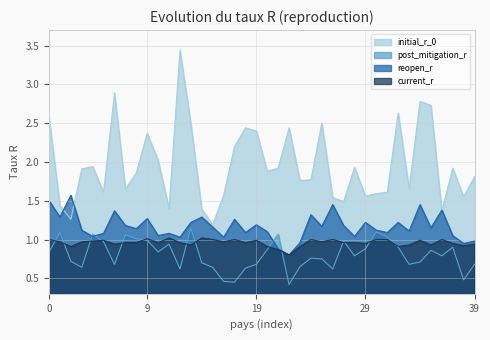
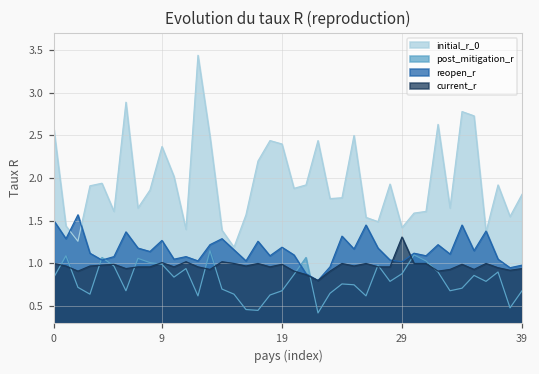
  {
    "initial_r_0": {
      "0": 2.6,
      "9": 2.4,
      "19": 2.4,
-     "29": 1.6,
+     "29": 1.4,
      "39": 1.8
    },
    "post_mitigation_r": {
      "0": 0.8,
      "19": 0.7,
      "29": 0.9,
      "39": 0.7
    },
    "reopen_r": {
      "0": 1.5,
      "9": 1.3,
      "19": 1.2,
-     "29": 1.2,
+     "29": 1.0,
      "39": 1.0
    },
    "current_r": {
      "0": 1.0,
      "19": 1.0,
-     "29": 1.0,
+     "29": 1.3,
      "39": 0.9
    }
  }
